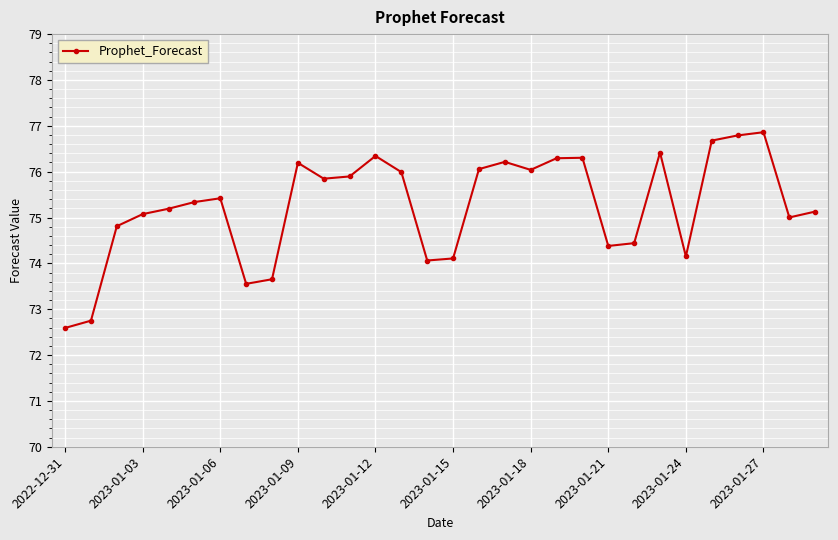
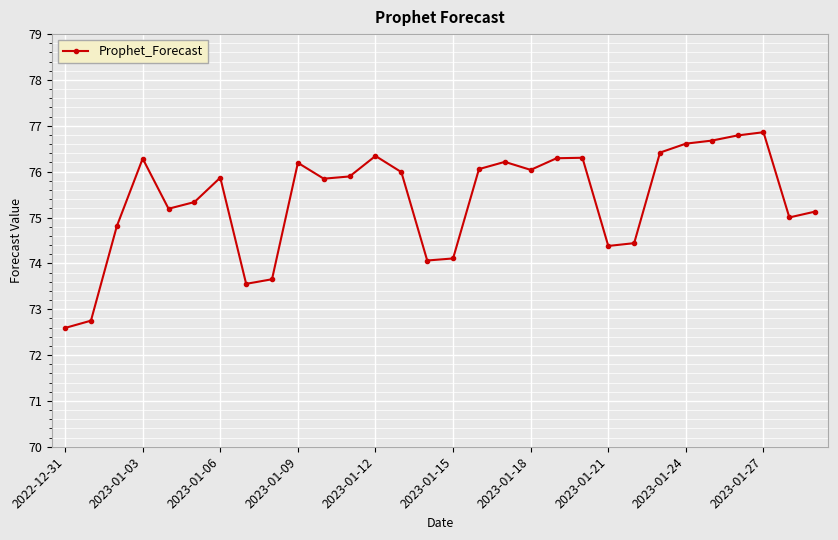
  {
    "2022-12-31": 72.6,
-   "2023-01-03": 75.1,
-   "2023-01-06": 75.4,
+   "2023-01-03": 76.3,
+   "2023-01-06": 75.9,
    "2023-01-09": 76.2,
    "2023-01-12": 76.3,
    "2023-01-15": 74.1,
    "2023-01-18": 76.0,
    "2023-01-21": 74.4,
-   "2023-01-24": 74.2,
+   "2023-01-24": 76.6,
    "2023-01-27": 76.9
  }
